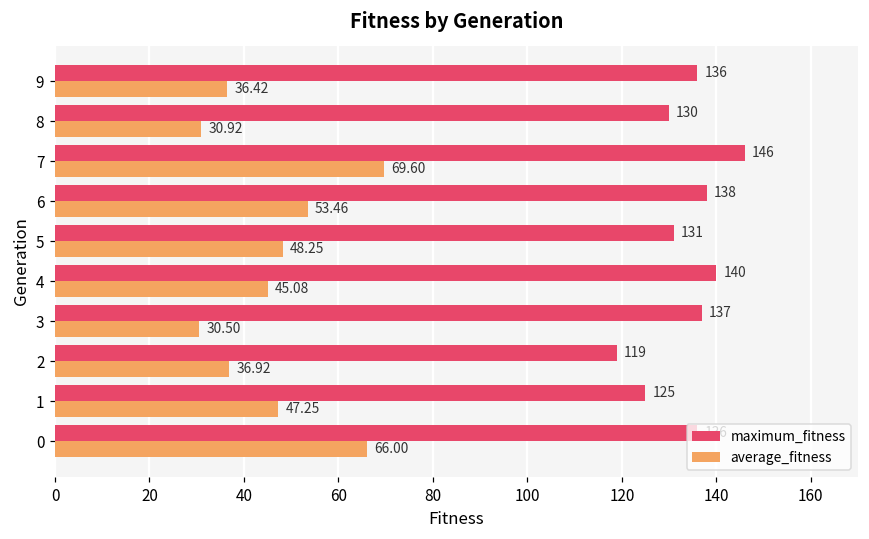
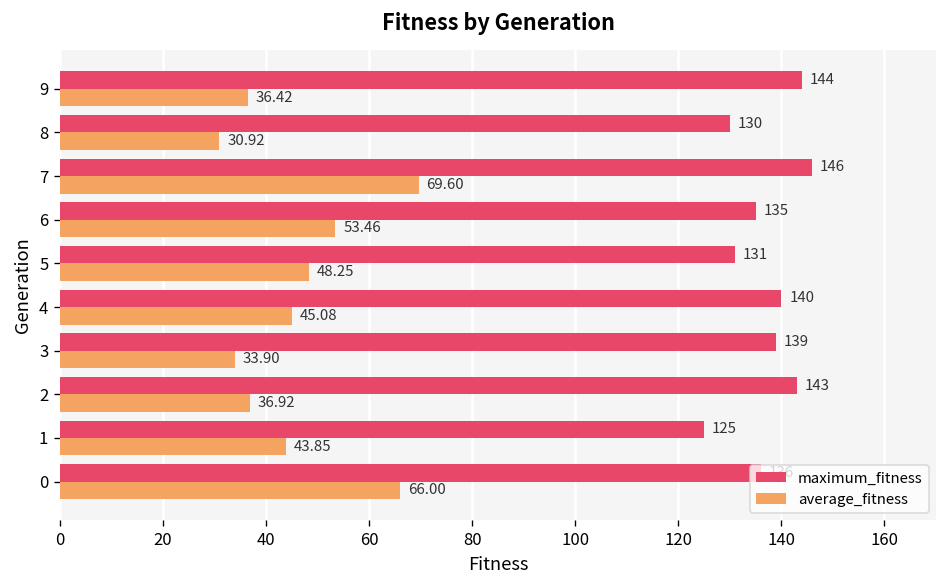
  {
    "maximum_fitness": {
-     "9": 136,
+     "9": 144,
      "8": 130,
      "7": 146,
-     "6": 138,
+     "6": 135,
      "5": 131,
      "4": 140,
-     "3": 137,
-     "2": 119,
+     "3": 139,
+     "2": 143,
      "1": 125
    },
    "average_fitness": {
      "9": 36.42,
      "8": 30.92,
      "7": 69.60,
      "6": 53.46,
      "5": 48.25,
      "4": 45.08,
-     "3": 30.50,
+     "3": 33.90,
      "2": 36.92,
-     "1": 47.25,
+     "1": 43.85,
      "0": 66.00
    }
  }
